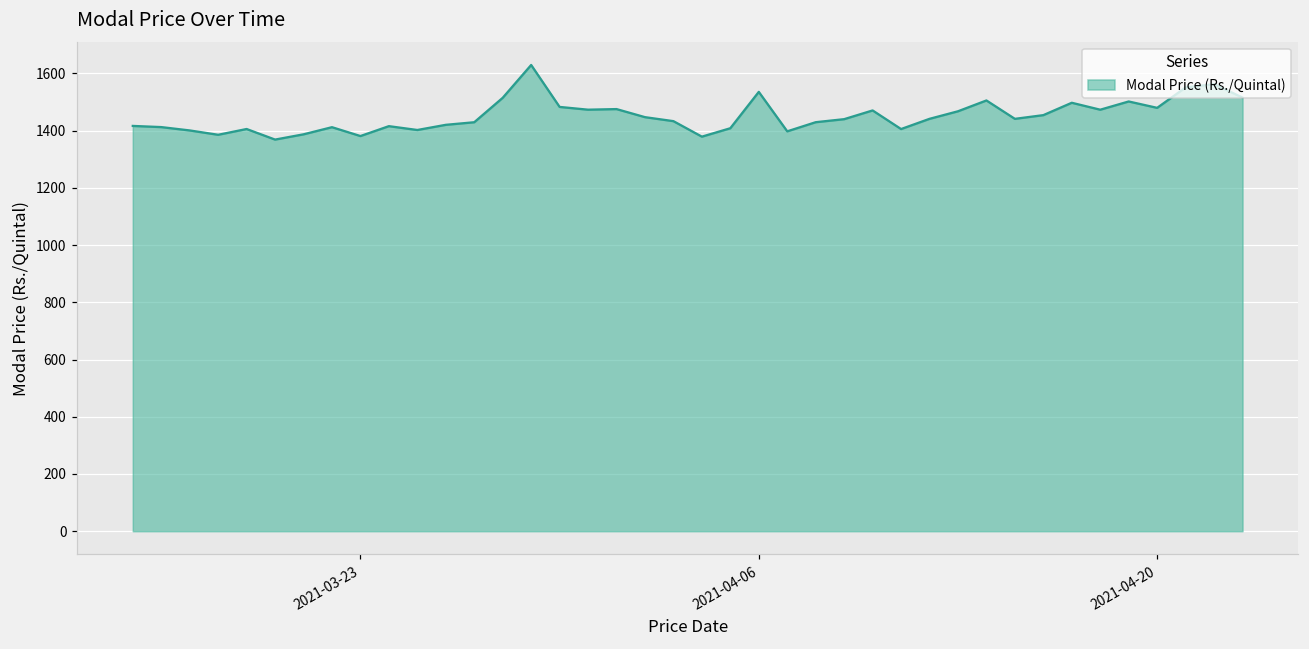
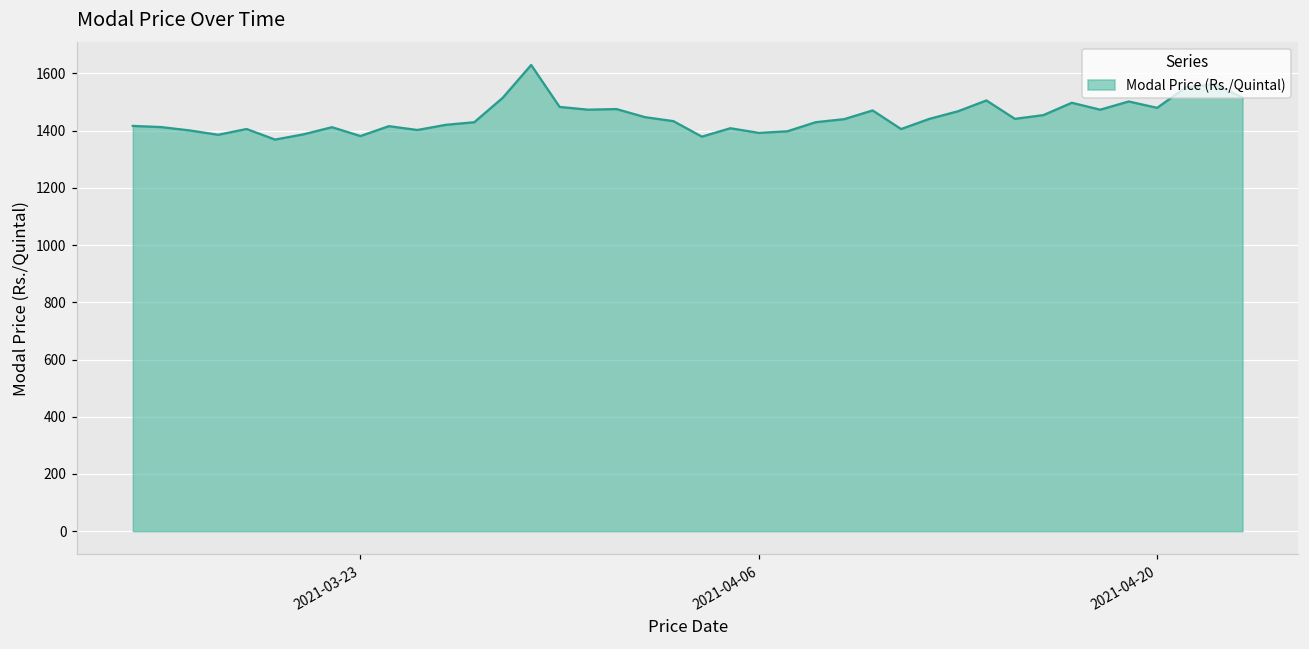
  {
    "2021-03-23": 1380,
-   "2021-04-06": 1540,
+   "2021-04-06": 1390,
    "2021-04-20": 1480
  }
